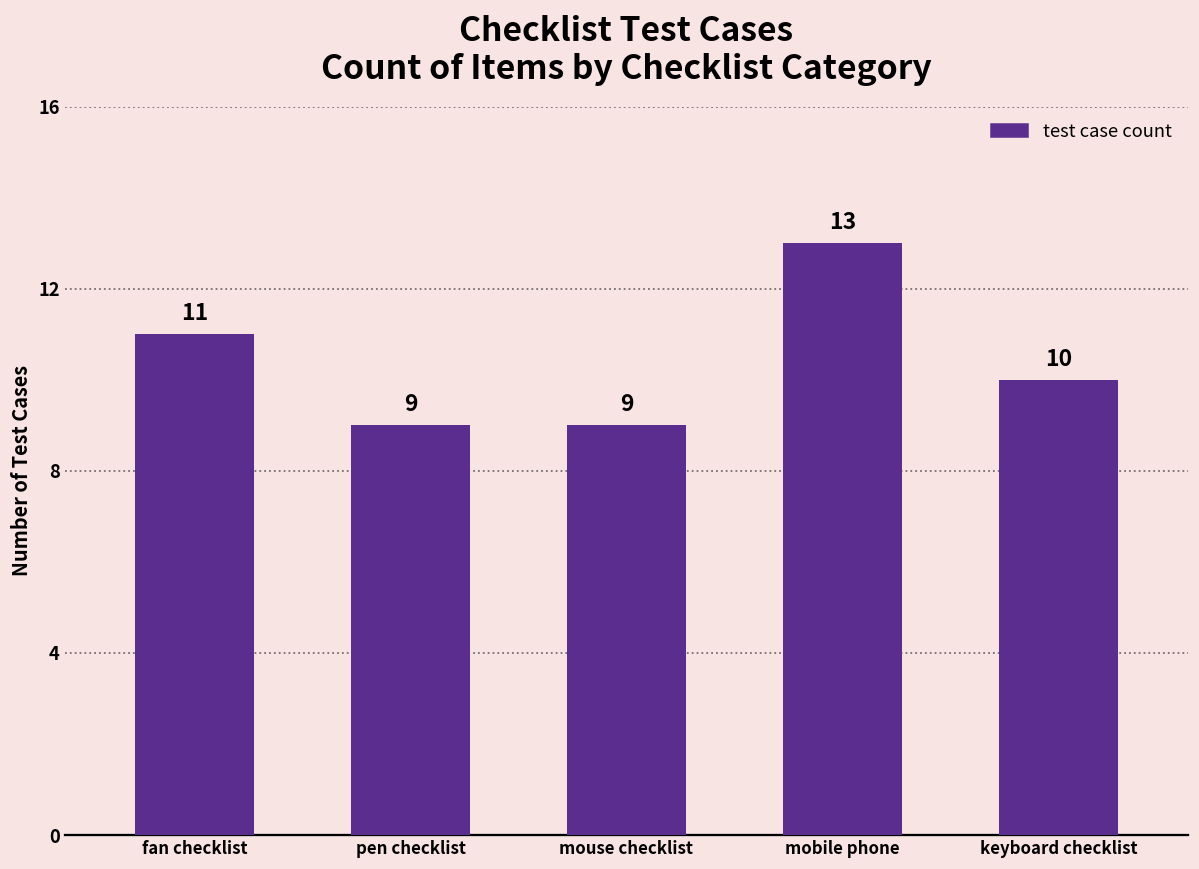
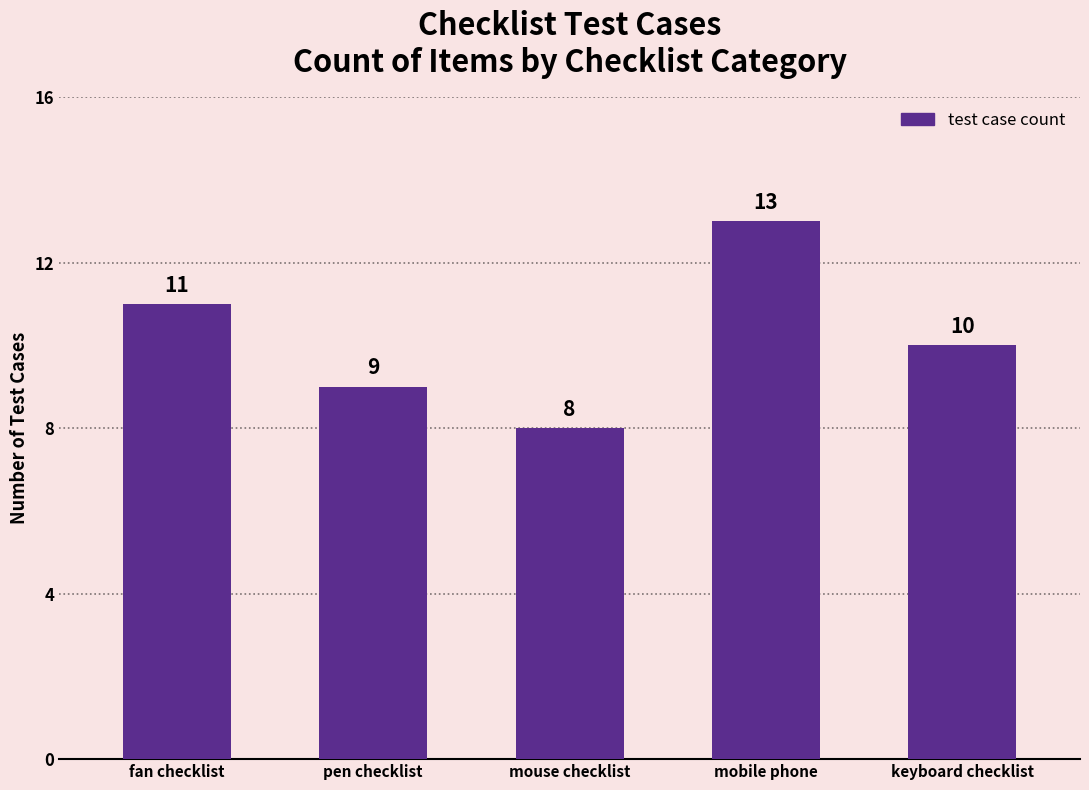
  {
    "fan checklist": 11,
    "pen checklist": 9,
-   "mouse checklist": 9,
+   "mouse checklist": 8,
    "mobile phone": 13,
    "keyboard checklist": 10
  }
